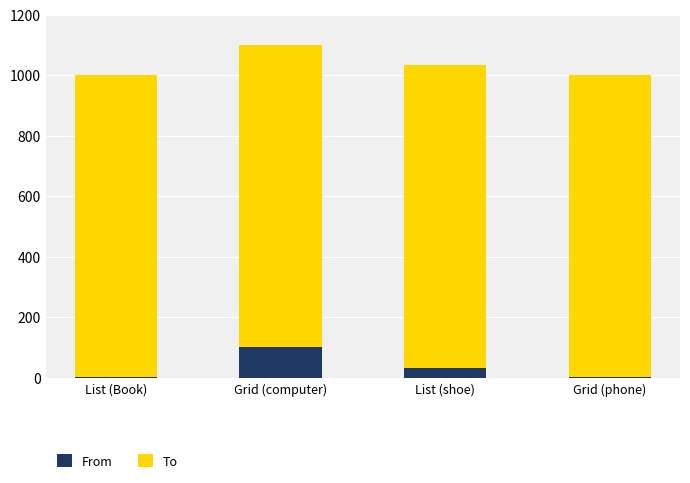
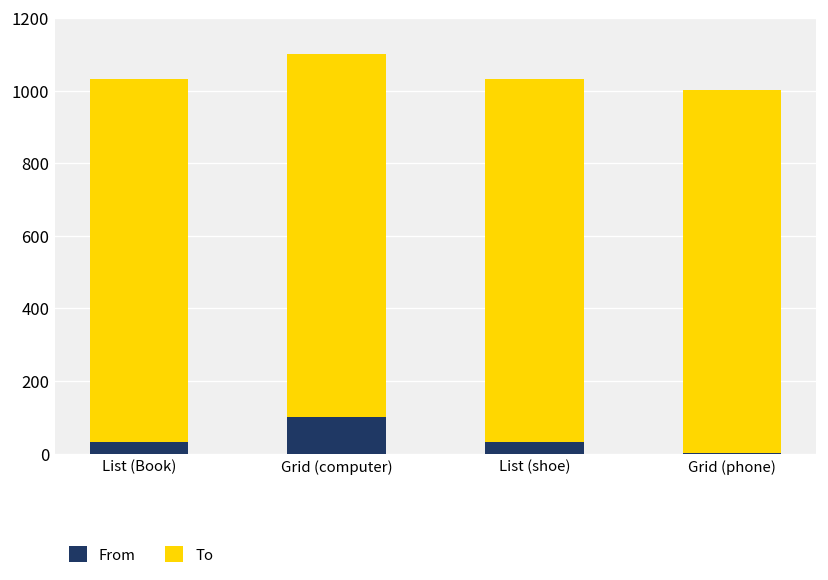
  {
    "From": {
-     "List (Book)": 0,
+     "List (Book)": 30,
      "Grid (computer)": 100,
      "List (shoe)": 30
    },
    "To": {
      "List (Book)": 1000,
      "Grid (computer)": 1000,
      "List (shoe)": 1000,
      "Grid (phone)": 1000
    }
  }
